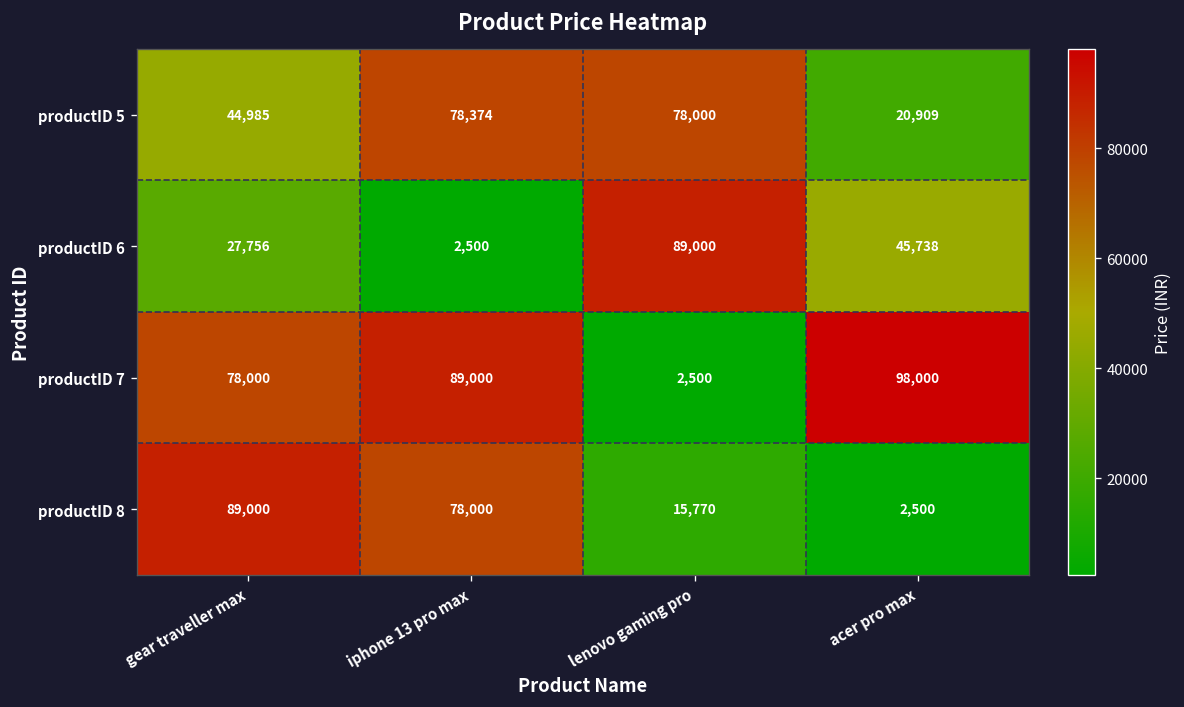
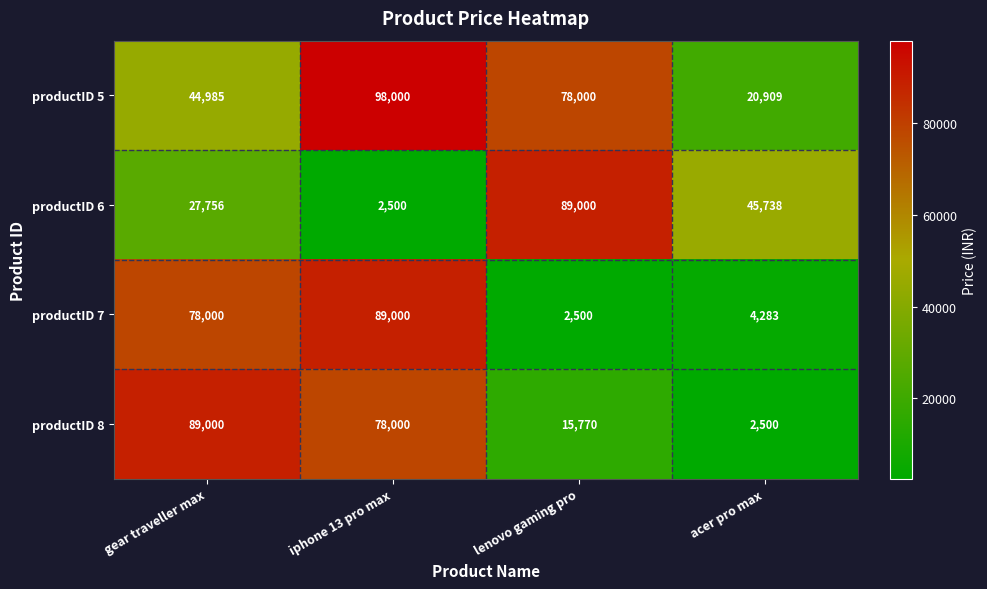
  {
    "productID 5": {
      "gear traveller max": "44,985",
-     "iphone 13 pro max": "78,374",
+     "iphone 13 pro max": "98,000",
      "lenovo gaming pro": "78,000",
      "acer pro max": "20,909"
    },
    "productID 6": {
      "gear traveller max": "27,756",
      "iphone 13 pro max": "2,500",
      "lenovo gaming pro": "89,000",
      "acer pro max": "45,738"
    },
    "productID 7": {
      "gear traveller max": "78,000",
      "iphone 13 pro max": "89,000",
      "lenovo gaming pro": "2,500",
-     "acer pro max": "98,000"
+     "acer pro max": "4,283"
    },
    "productID 8": {
      "gear traveller max": "89,000",
      "iphone 13 pro max": "78,000",
      "lenovo gaming pro": "15,770",
      "acer pro max": "2,500"
    }
  }
